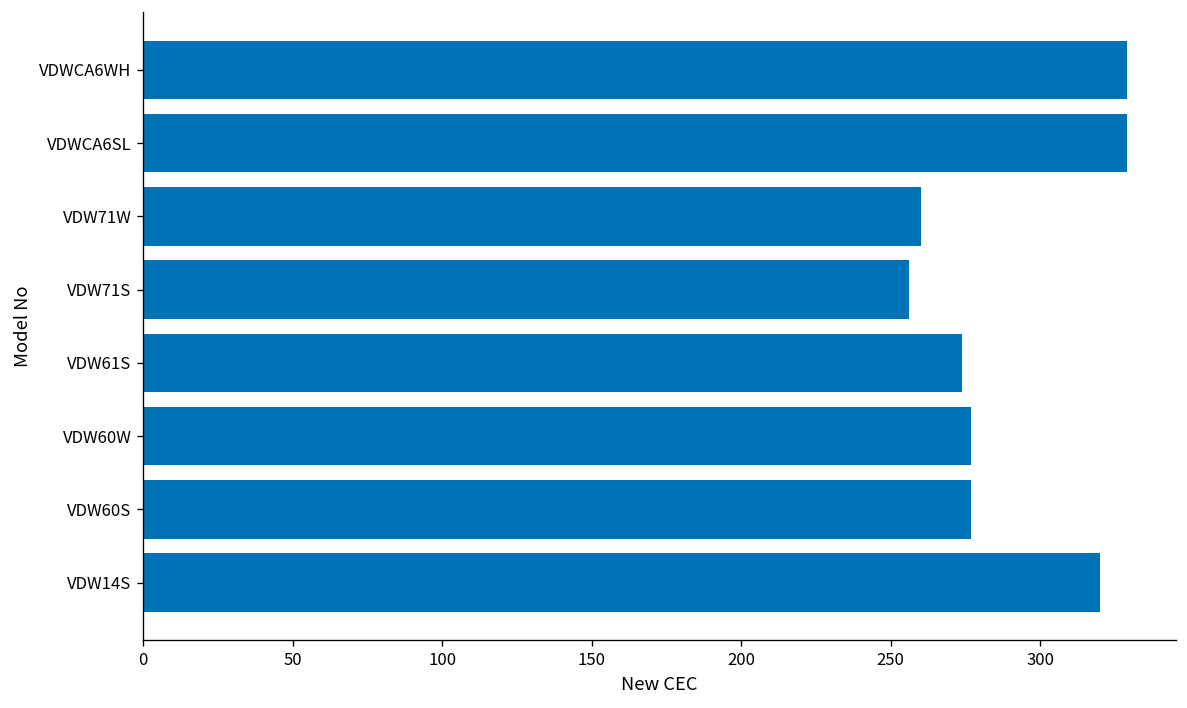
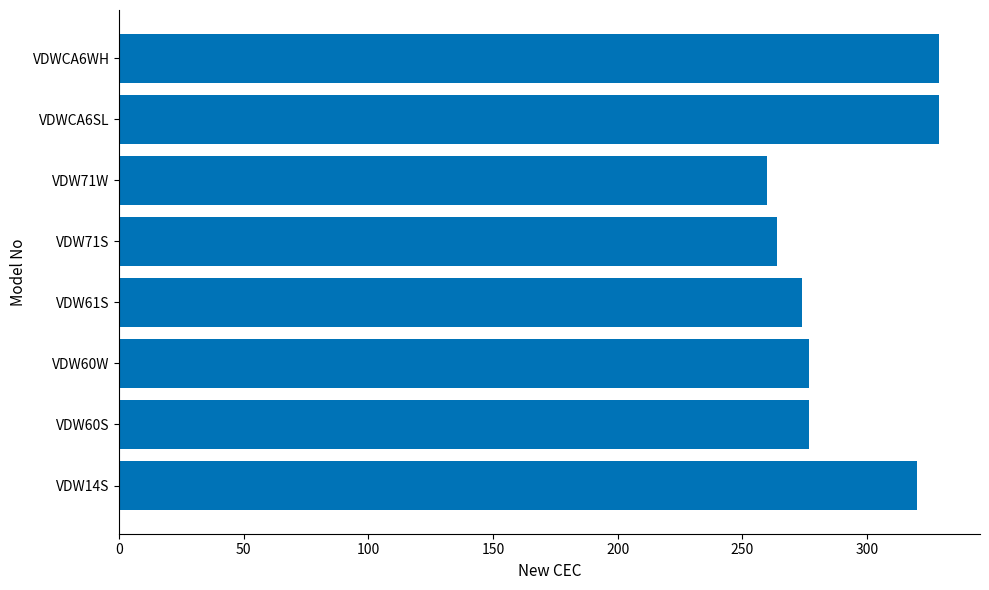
  {
    "VDWCA6WH": 329,
    "VDWCA6SL": 329,
    "VDW71W": 260,
-   "VDW71S": 256,
+   "VDW71S": 264,
    "VDW61S": 274,
    "VDW60W": 277,
    "VDW60S": 277,
    "VDW14S": 320
  }
